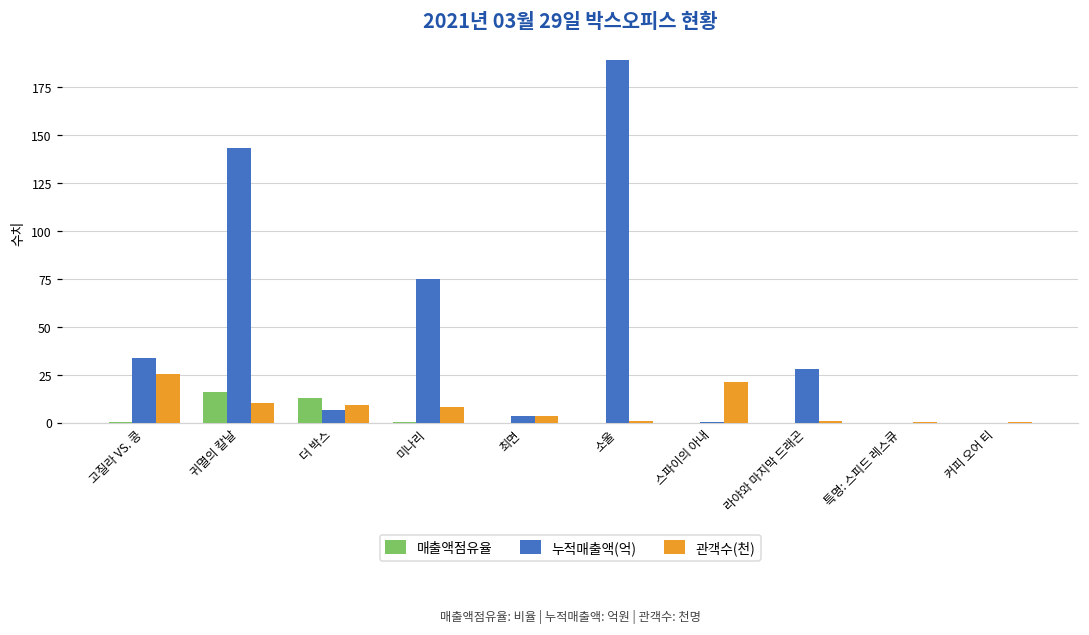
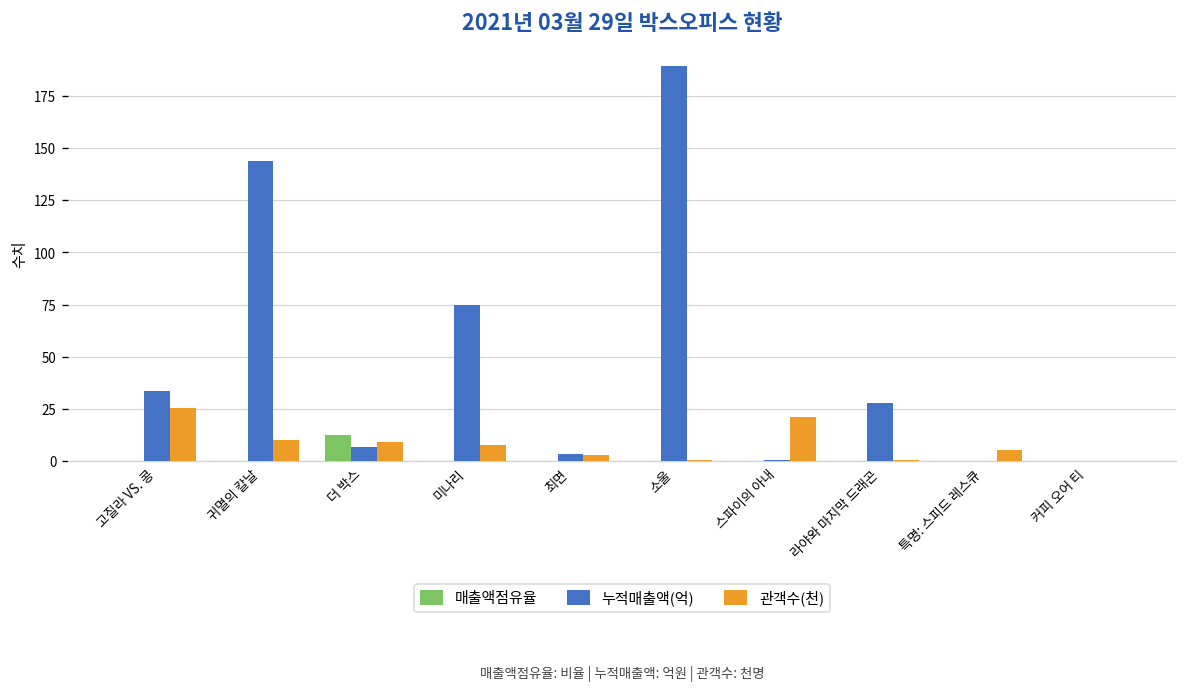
  {
    "매출액점유율": {
-     "귀멸의 칼날": 16,
+     "귀멸의 칼날": 0,
      "더 박스": 13
    },
    "누적매출액(억)": {
      "고질라 VS. 콩": 34,
      "귀멸의 칼날": 144,
      "더 박스": 7,
      "미나리": 75,
      "최면": 4,
      "소울": 189,
      "라야와 마지막 드래곤": 28
    },
    "관객수(천)": {
      "고질라 VS. 콩": 25,
      "귀멸의 칼날": 10,
      "더 박스": 9,
      "미나리": 8,
      "최면": 3,
      "스파이의 아내": 21,
-     "특명: 스피드 레스큐": 0
+     "특명: 스피드 레스큐": 5
    }
  }
